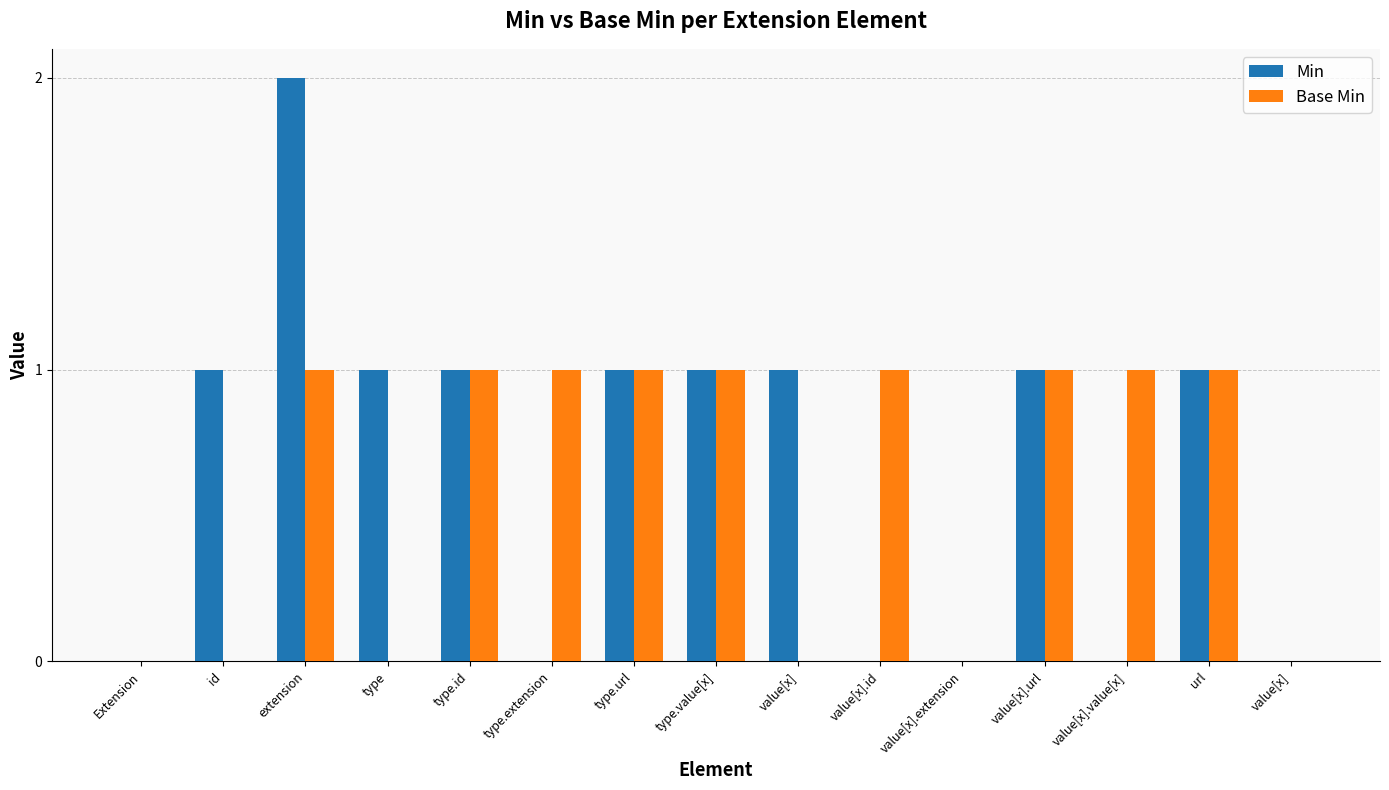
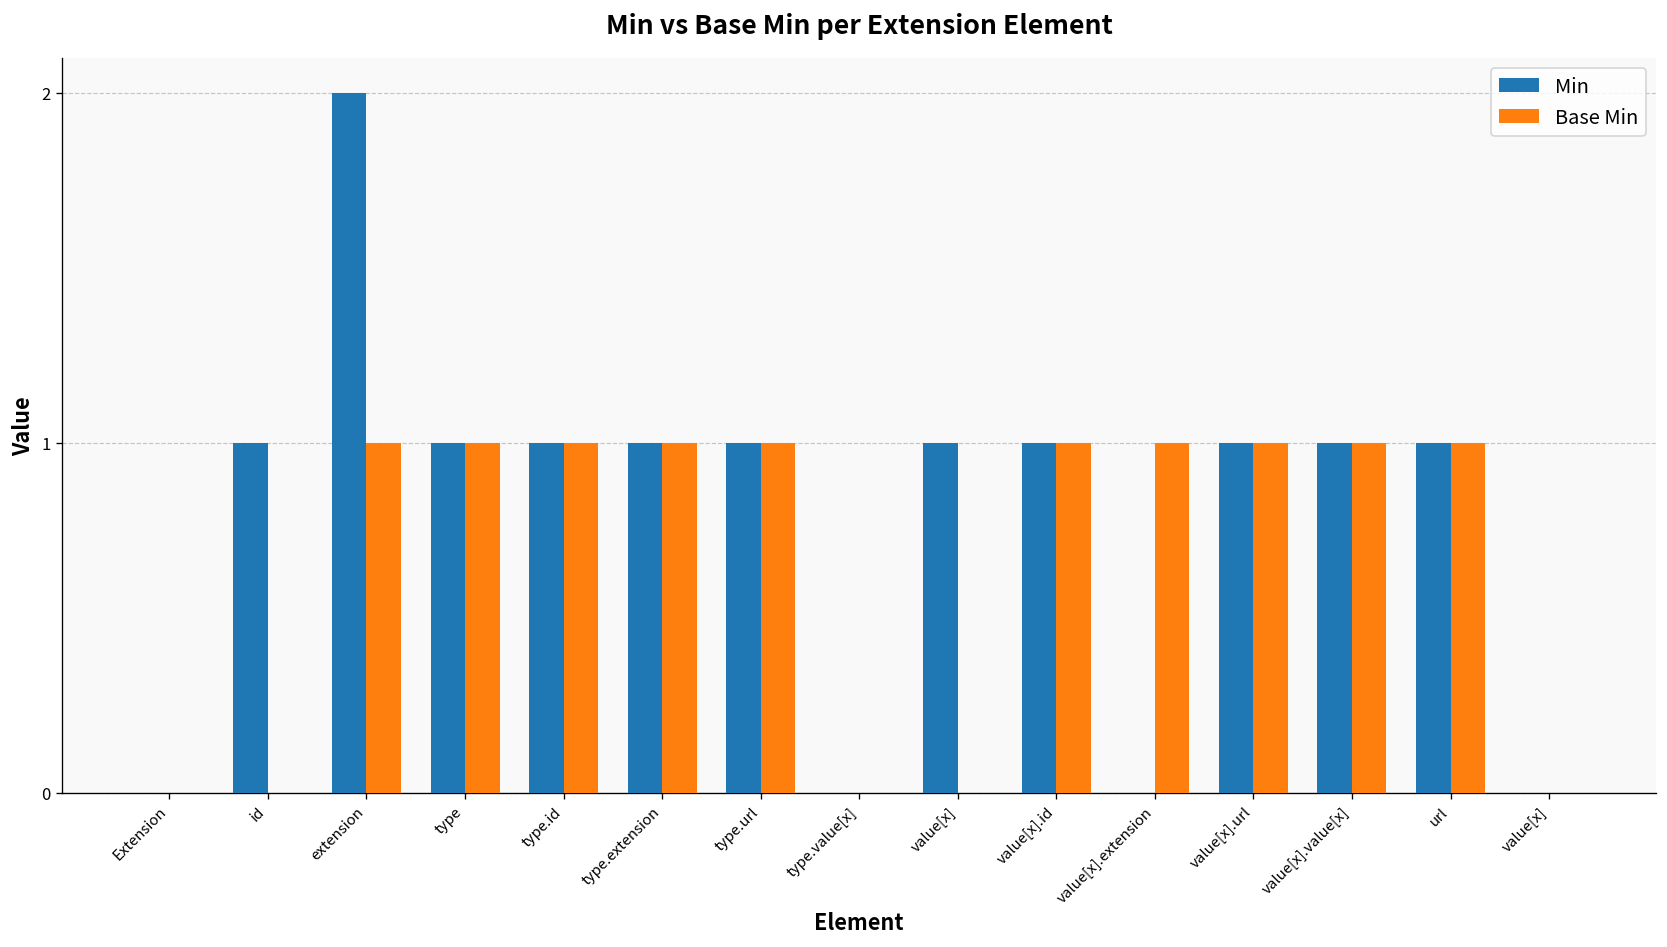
  {
    "Min": {
      "Extension": 0,
      "id": 1,
      "extension": 2,
      "type": 1,
      "type.id": 1,
-     "type.extension": 0,
+     "type.extension": 1,
      "type.url": 1,
-     "type.value[x]": 1,
-     "value[x].id": 0,
+     "type.value[x]": 0,
+     "value[x].id": 1,
      "value[x].extension": 0,
      "value[x].url": 1,
-     "value[x].value[x]": 0,
+     "value[x].value[x]": 1,
      "url": 1
    },
    "Base Min": {
      "Extension": 0,
      "id": 0,
      "extension": 1,
-     "type": 0,
+     "type": 1,
      "type.id": 1,
      "type.extension": 1,
      "type.url": 1,
-     "type.value[x]": 1,
+     "type.value[x]": 0,
      "value[x].id": 1,
-     "value[x].extension": 0,
+     "value[x].extension": 1,
      "value[x].url": 1,
      "value[x].value[x]": 1,
      "url": 1
    }
  }
